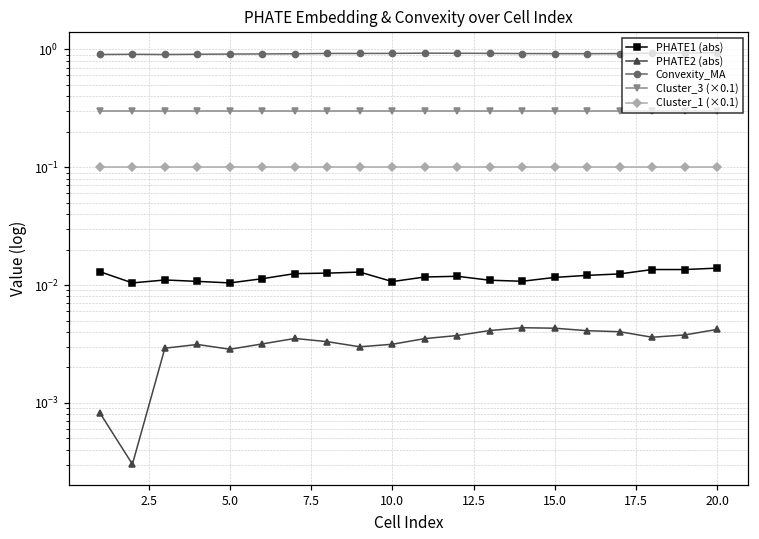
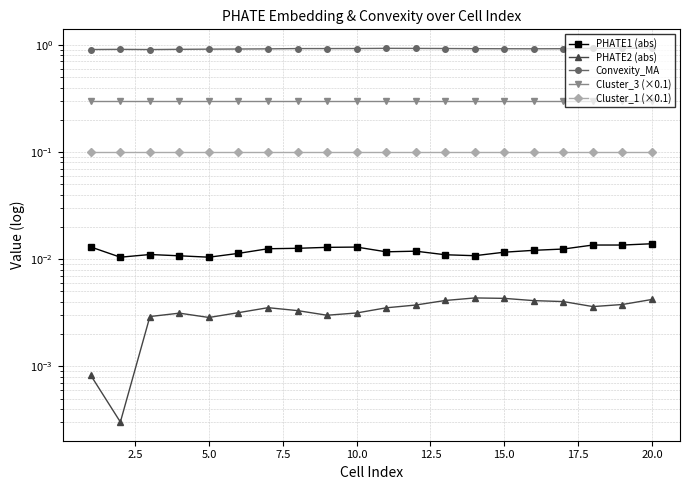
  {
    "PHATE1 (abs)": {
      "5.0": 0.010,
-     "10.0": 0.011,
+     "10.0": 0.013,
      "15.0": 0.012,
      "20.0": 0.014
    }
  }
